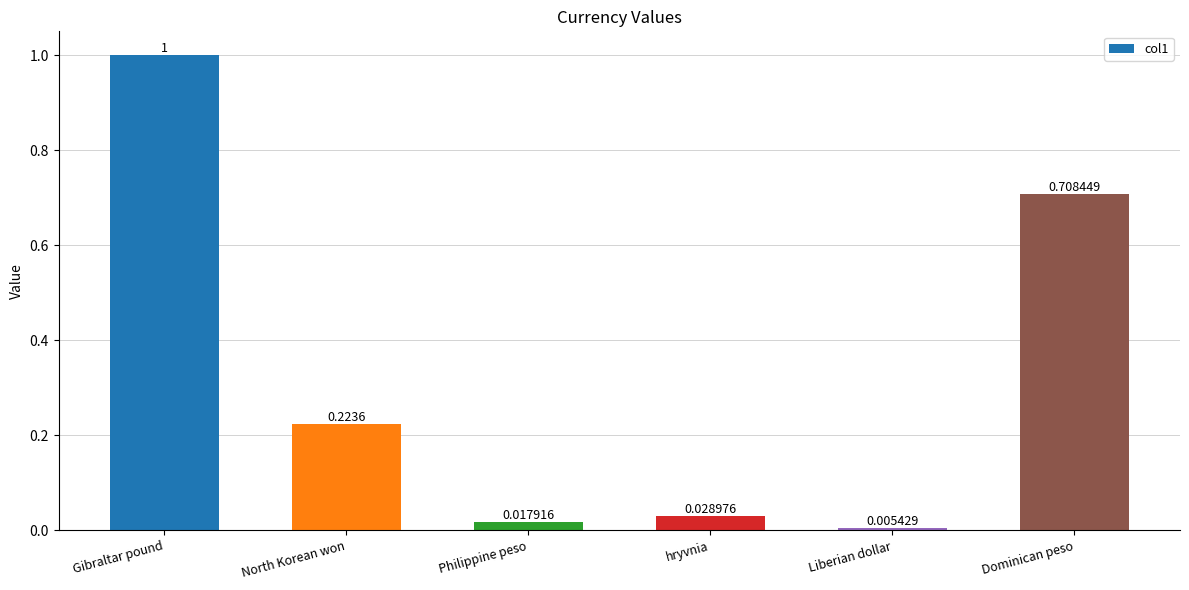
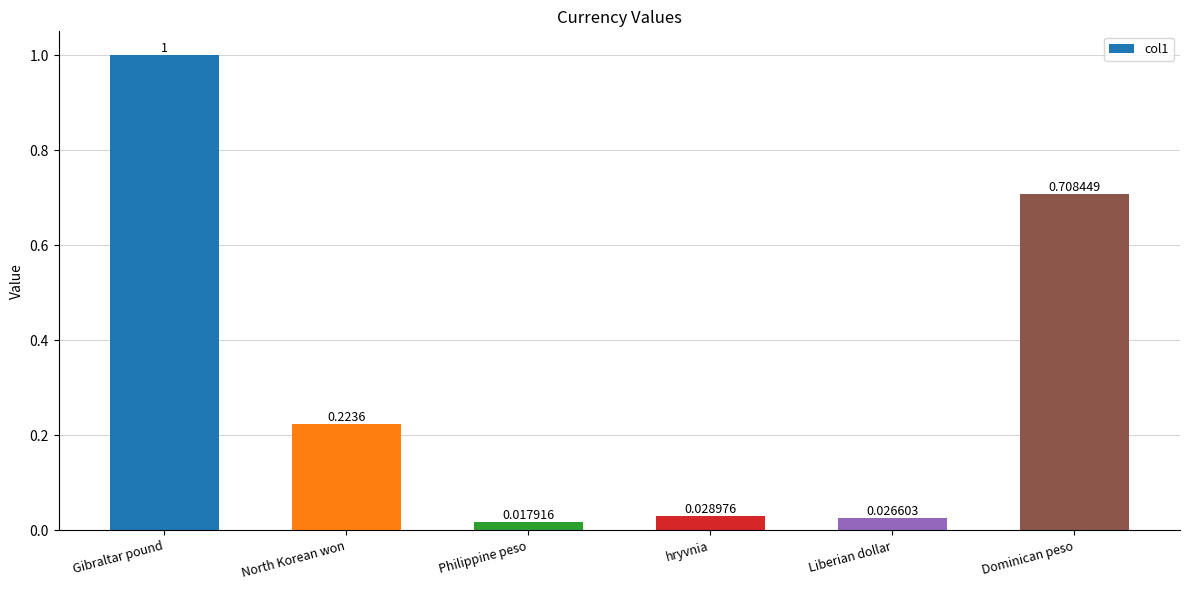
  {
    "Gibraltar pound": 1,
    "North Korean won": 0.2236,
    "Philippine peso": 0.017916,
    "hryvnia": 0.028976,
-   "Liberian dollar": 0.005429,
+   "Liberian dollar": 0.026603,
    "Dominican peso": 0.708449
  }
